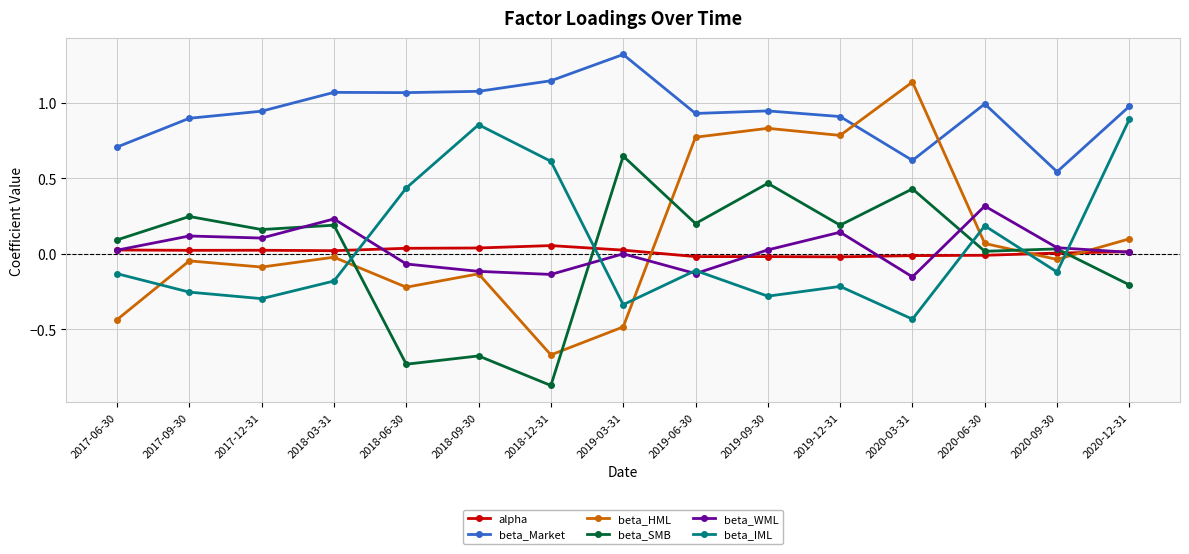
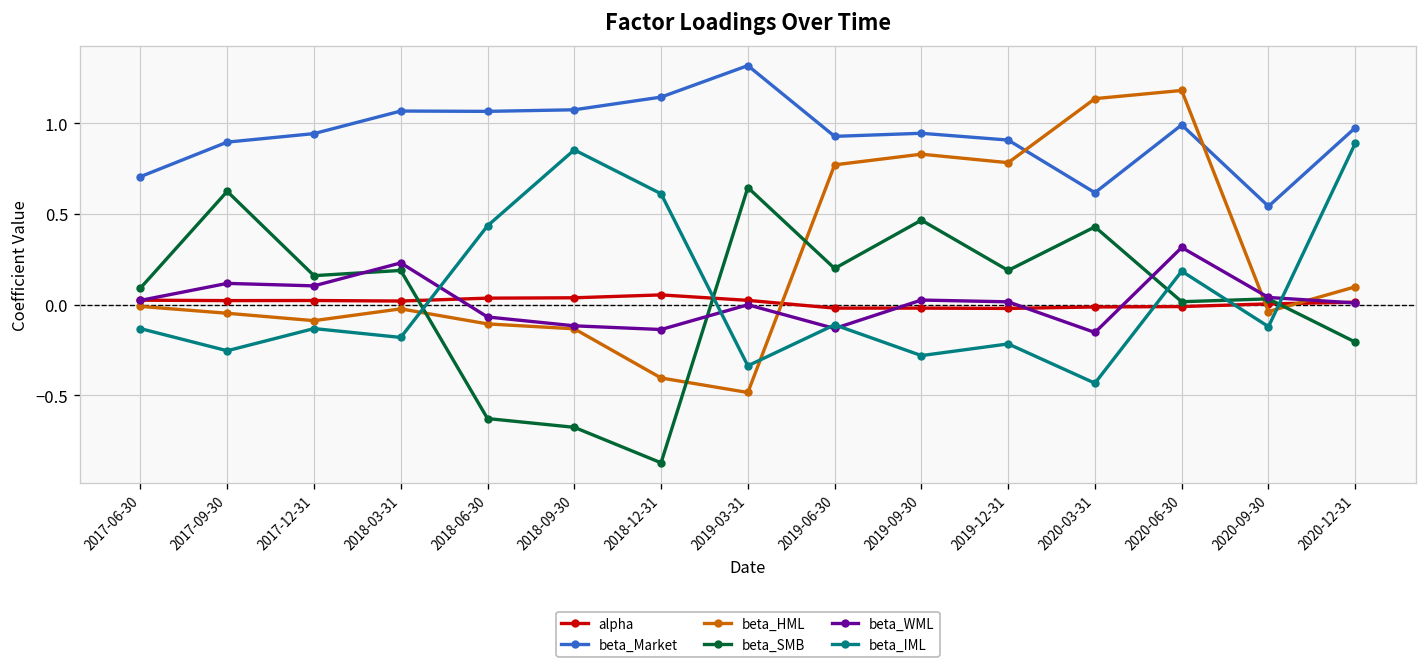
  {
    "alpha": {
      "2017-09-30": 0.02,
      "2017-12-31": 0.02,
      "2018-03-31": 0.02,
      "2018-06-30": 0.04,
      "2018-09-30": 0.04,
      "2018-12-31": 0.05,
      "2019-03-31": 0.02,
      "2019-06-30": -0.02,
      "2019-09-30": -0.02,
      "2019-12-31": -0.02,
      "2020-03-31": -0.01,
      "2020-06-30": -0.01,
      "2020-09-30": 0.00
    },
    "beta_Market": {
      "2017-06-30": 0.71,
      "2017-09-30": 0.90,
      "2017-12-31": 0.94,
      "2018-03-31": 1.07,
      "2018-06-30": 1.07,
      "2018-09-30": 1.07,
      "2018-12-31": 1.14,
      "2019-03-31": 1.32,
      "2019-06-30": 0.93,
      "2019-09-30": 0.95,
      "2019-12-31": 0.91,
      "2020-03-31": 0.62,
      "2020-06-30": 0.99,
      "2020-09-30": 0.54,
      "2020-12-31": 0.98
    },
    "beta_HML": {
-     "2017-06-30": -0.44,
+     "2017-06-30": -0.01,
      "2017-09-30": -0.05,
      "2017-12-31": -0.09,
      "2018-03-31": -0.02,
-     "2018-06-30": -0.22,
-     "2018-12-31": -0.67,
+     "2018-06-30": -0.11,
+     "2018-12-31": -0.40,
      "2019-03-31": -0.48,
      "2019-06-30": 0.77,
      "2019-09-30": 0.83,
      "2019-12-31": 0.78,
      "2020-03-31": 1.14,
-     "2020-06-30": 0.07,
+     "2020-06-30": 1.18,
      "2020-09-30": -0.04,
      "2020-12-31": 0.10
    },
    "beta_SMB": {
      "2017-06-30": 0.09,
-     "2017-09-30": 0.25,
+     "2017-09-30": 0.63,
      "2017-12-31": 0.16,
      "2018-03-31": 0.19,
-     "2018-06-30": -0.73,
+     "2018-06-30": -0.63,
      "2018-09-30": -0.68,
      "2018-12-31": -0.87,
      "2019-03-31": 0.65,
      "2019-06-30": 0.20,
      "2019-09-30": 0.47,
      "2019-12-31": 0.19,
      "2020-03-31": 0.43,
      "2020-06-30": 0.02,
      "2020-12-31": -0.21
    },
    "beta_WML": {
      "2017-09-30": 0.12,
      "2017-12-31": 0.10,
      "2018-03-31": 0.23,
      "2018-06-30": -0.07,
      "2018-12-31": -0.14,
      "2019-03-31": 0.00,
      "2019-06-30": -0.13,
      "2019-09-30": 0.03,
-     "2019-12-31": 0.14,
+     "2019-12-31": 0.02,
      "2020-03-31": -0.15,
      "2020-06-30": 0.32
    },
    "beta_IML": {
      "2017-06-30": -0.13,
      "2017-09-30": -0.25,
-     "2017-12-31": -0.30,
+     "2017-12-31": -0.13,
      "2018-03-31": -0.18,
      "2018-06-30": 0.44,
      "2018-09-30": 0.85,
      "2018-12-31": 0.61,
      "2019-03-31": -0.34,
      "2019-06-30": -0.11,
      "2019-09-30": -0.28,
      "2019-12-31": -0.22,
      "2020-03-31": -0.43,
      "2020-06-30": 0.19,
      "2020-09-30": -0.12,
      "2020-12-31": 0.89
    }
  }
